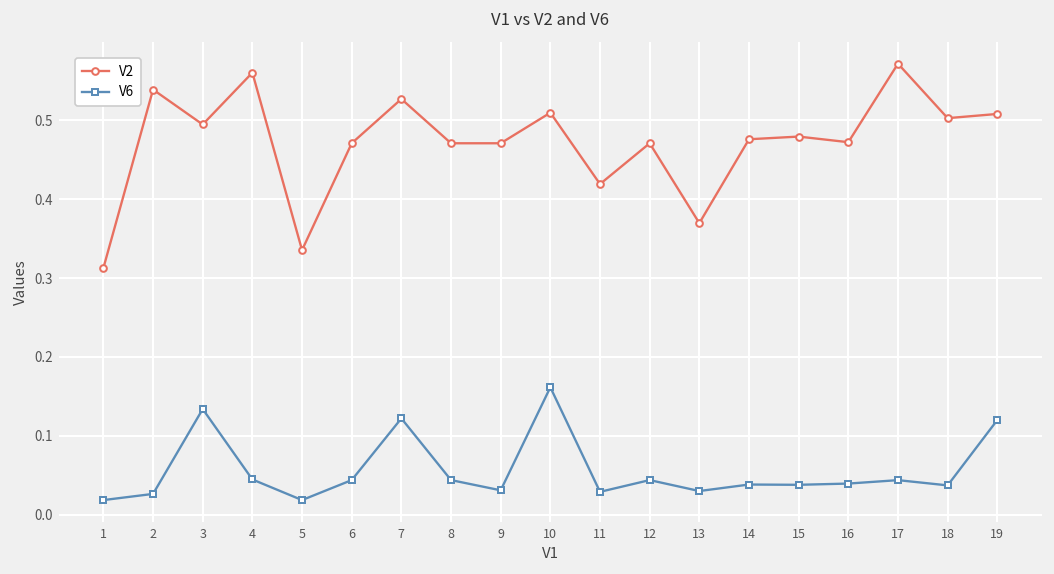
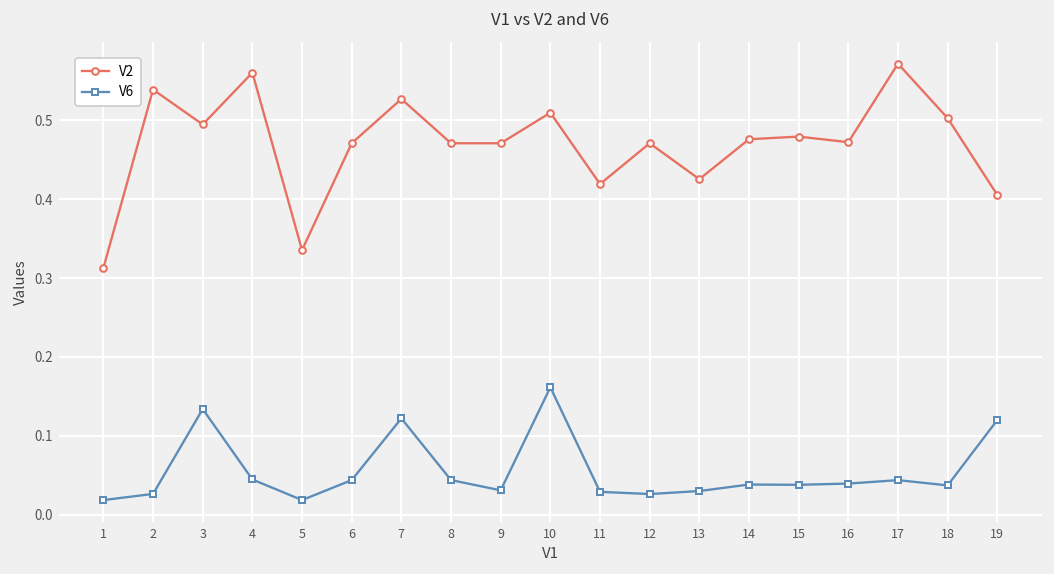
  {
    "V2": {
      "1": 0.31,
      "2": 0.54,
      "3": 0.49,
      "4": 0.56,
      "5": 0.34,
      "6": 0.47,
      "7": 0.53,
      "8": 0.47,
      "9": 0.47,
      "10": 0.51,
      "11": 0.42,
      "12": 0.47,
-     "13": 0.37,
+     "13": 0.43,
      "14": 0.48,
      "15": 0.48,
      "16": 0.47,
      "17": 0.57,
      "18": 0.50,
-     "19": 0.51
+     "19": 0.41
    },
    "V6": {
      "1": 0.02,
      "2": 0.03,
      "3": 0.13,
      "4": 0.04,
      "5": 0.02,
      "6": 0.04,
      "7": 0.12,
      "8": 0.04,
      "9": 0.03,
      "10": 0.16,
      "11": 0.03,
-     "12": 0.04,
+     "12": 0.03,
      "13": 0.03,
      "14": 0.04,
      "15": 0.04,
      "16": 0.04,
      "17": 0.04,
      "18": 0.04,
      "19": 0.12
    }
  }
